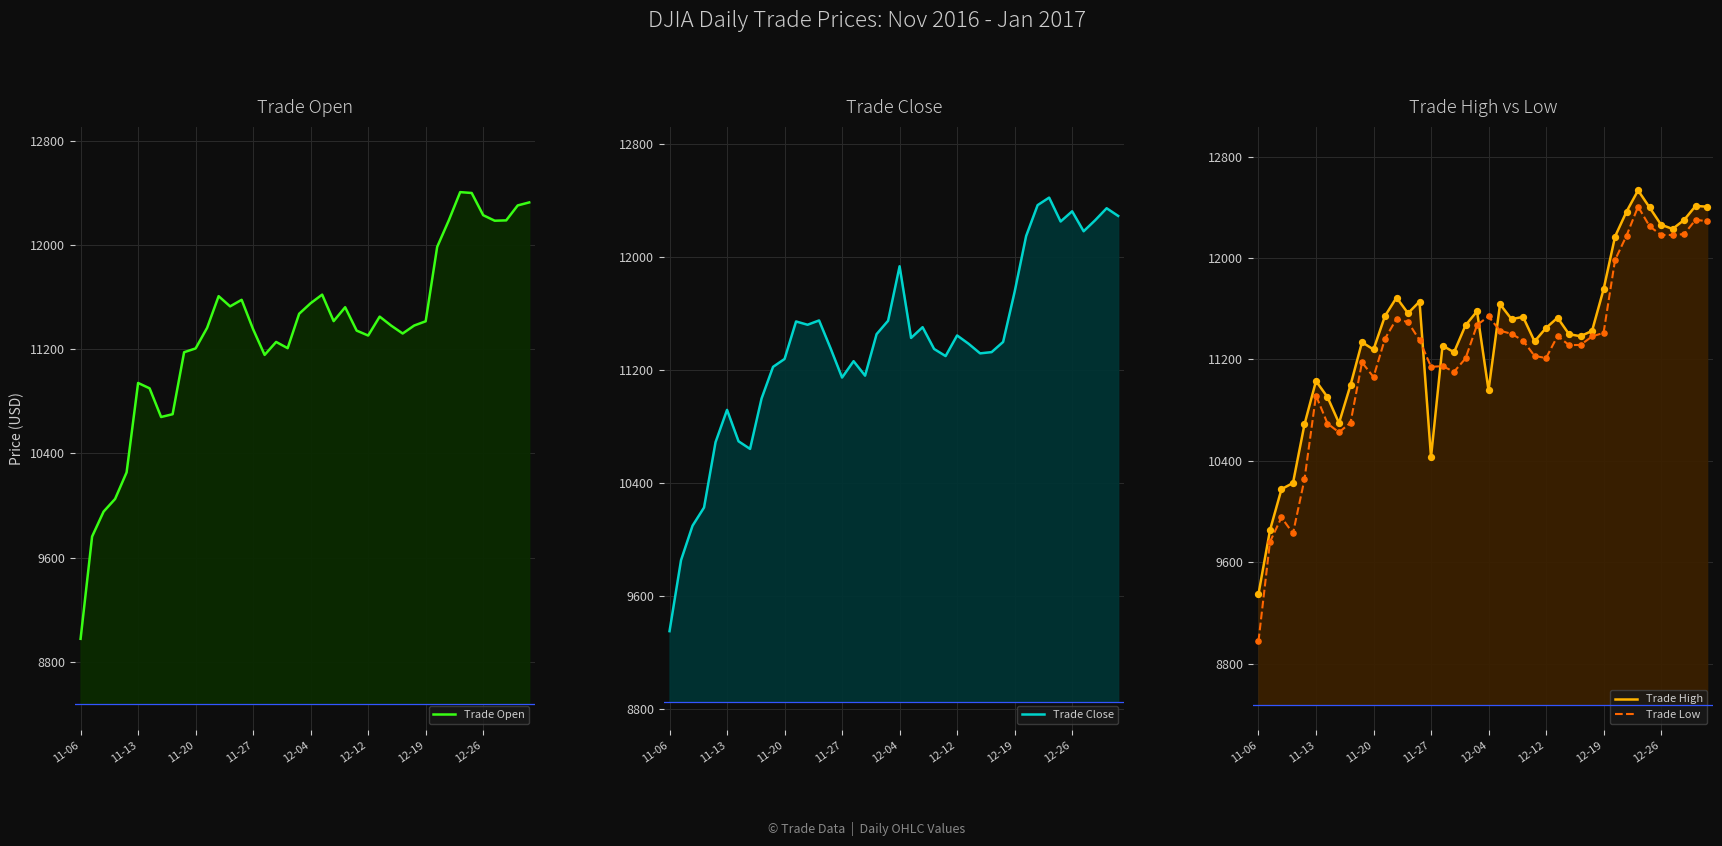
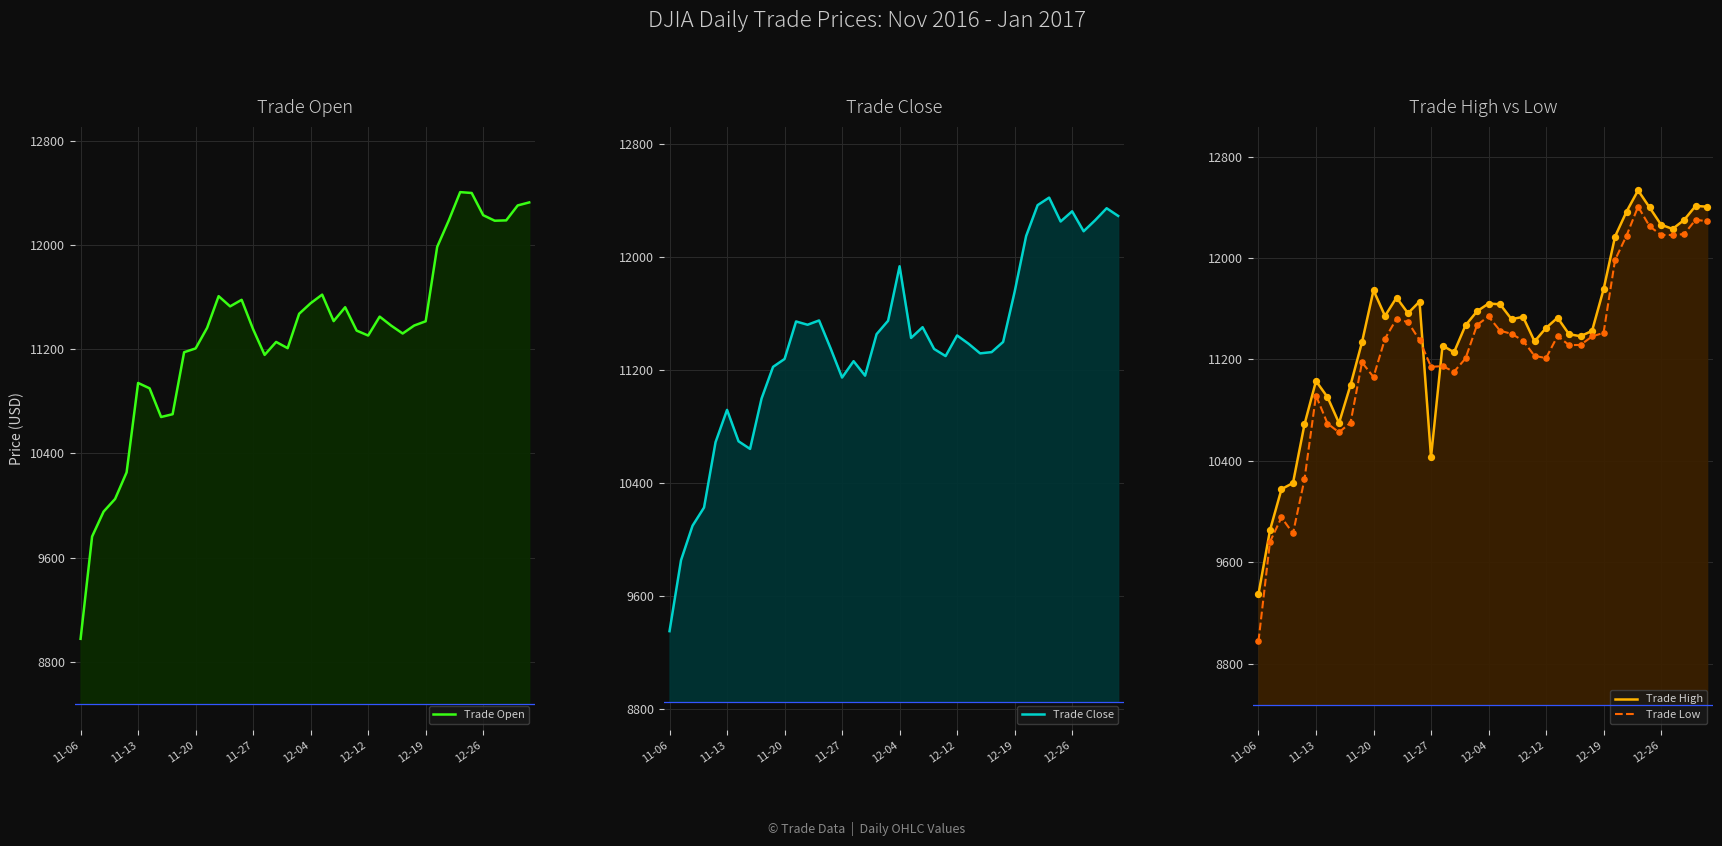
  {
    "Trade Open": {
      "11-06": 8980,
      "11-13": 10940,
      "11-20": 11210,
      "11-27": 11350,
      "12-04": 11550,
      "12-12": 11300,
      "12-19": 11410,
      "12-26": 12230
    },
    "Trade Close": {
      "11-06": 9350,
      "11-13": 10920,
      "11-20": 11280,
      "11-27": 11150,
      "12-04": 11930,
      "12-12": 11440,
      "12-19": 11750,
      "12-26": 12320
    },
    "Trade High vs Low": {
      "Trade High": {
        "11-06": 9350,
        "11-13": 11030,
-       "11-20": 11280,
+       "11-20": 11750,
        "11-27": 10430,
-       "12-04": 10960,
+       "12-04": 11640,
        "12-12": 11450,
        "12-19": 11750,
        "12-26": 12260
      },
      "Trade Low": {
        "11-06": 8980,
        "11-13": 10920,
        "11-20": 11060,
        "11-27": 11140,
        "12-04": 11540,
        "12-12": 11210,
        "12-19": 11410,
        "12-26": 12180
      }
    }
  }
